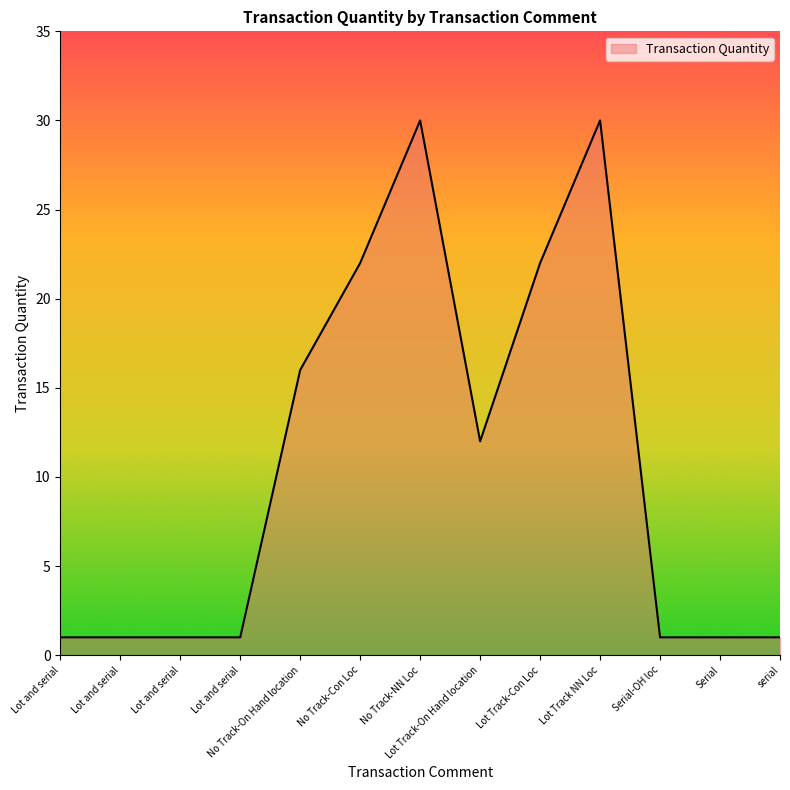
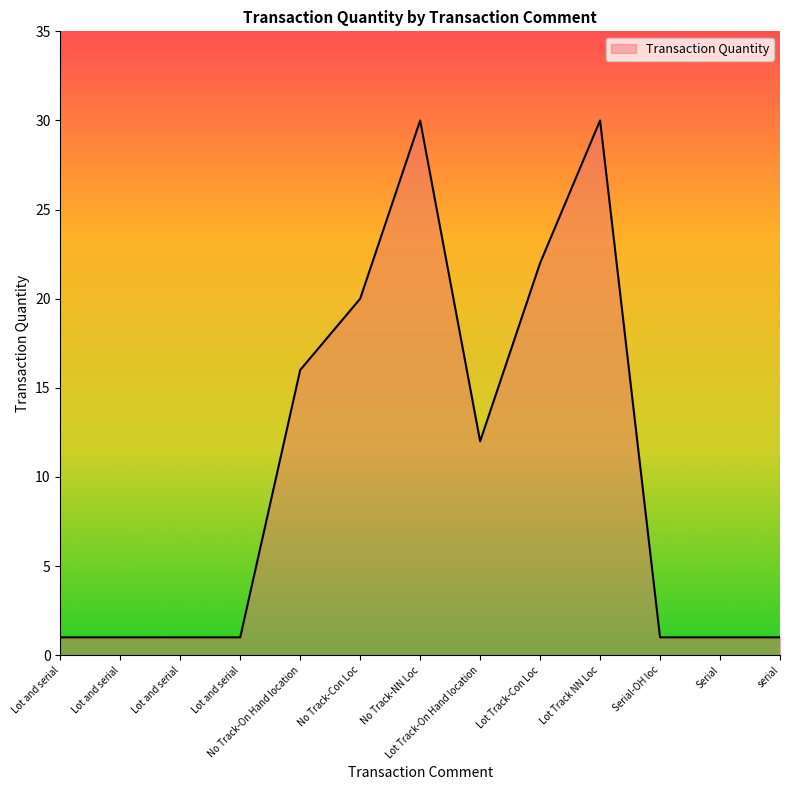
  {
    "No Track-On Hand location": 16,
-   "No Track-Con Loc": 22,
+   "No Track-Con Loc": 20,
    "No Track-NN Loc": 30,
    "Lot Track-On Hand location": 12,
    "Lot Track-Con Loc": 22,
    "Lot Track NN Loc": 30,
    "Serial-OH loc": 1,
    "Serial": 1,
    "serial": 1
  }
